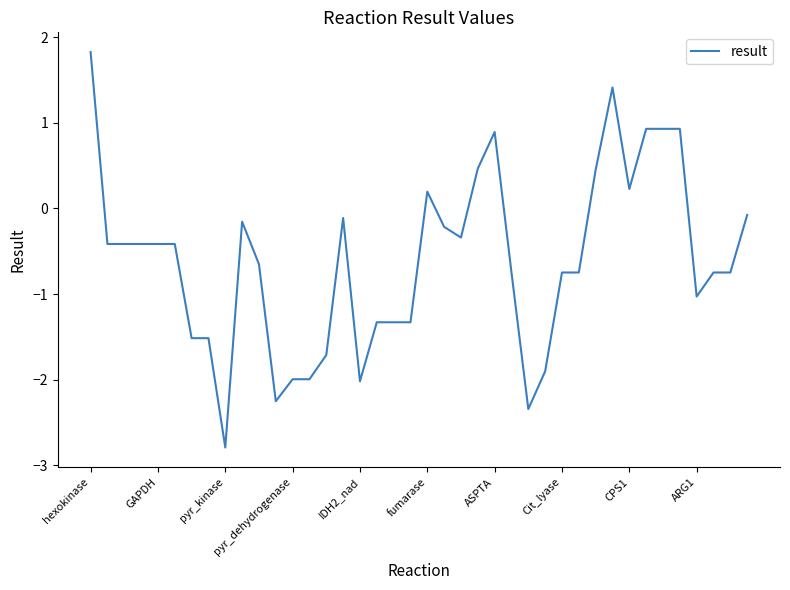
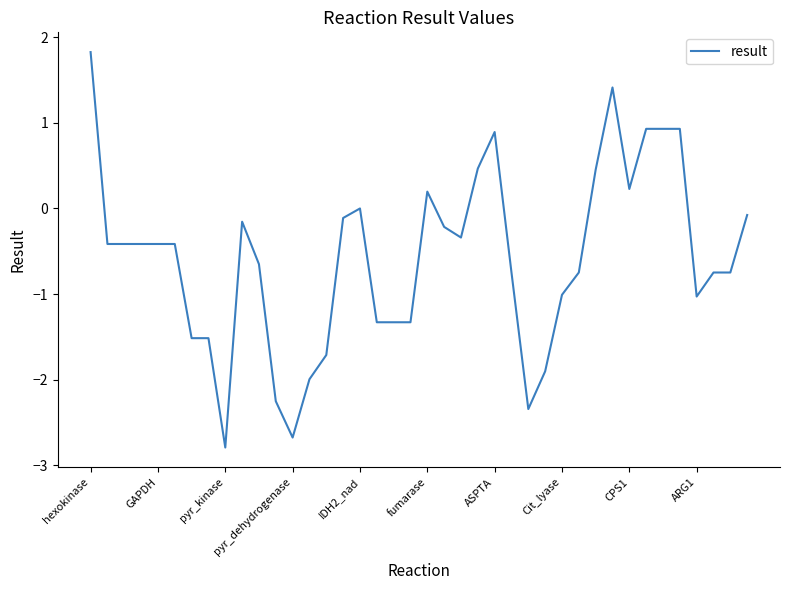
  {
    "hexokinase": 1.8,
    "GAPDH": -0.4,
    "pyr_kinase": -2.8,
-   "pyr_dehydrogenase": -2.0,
-   "IDH2_nad": -2.0,
+   "pyr_dehydrogenase": -2.7,
+   "IDH2_nad": 0.0,
    "fumarase": 0.2,
    "ASPTA": 0.9,
-   "Cit_lyase": -0.7,
+   "Cit_lyase": -1.0,
    "CPS1": 0.2,
    "ARG1": -1.0
  }
